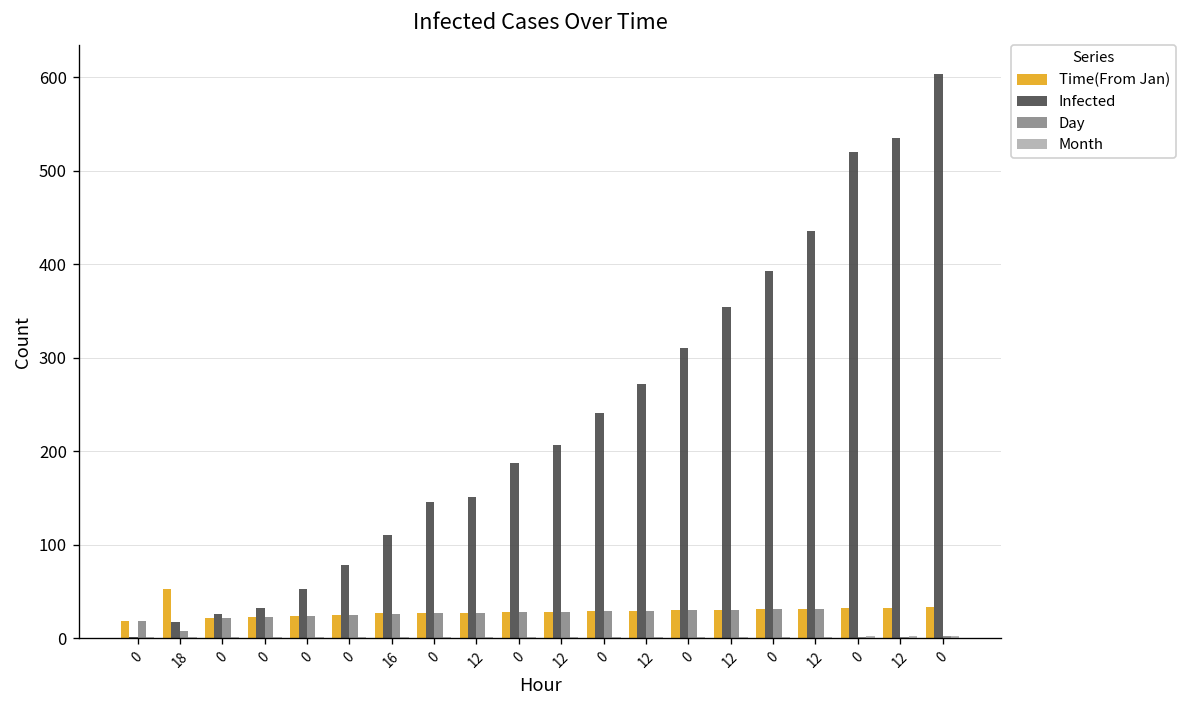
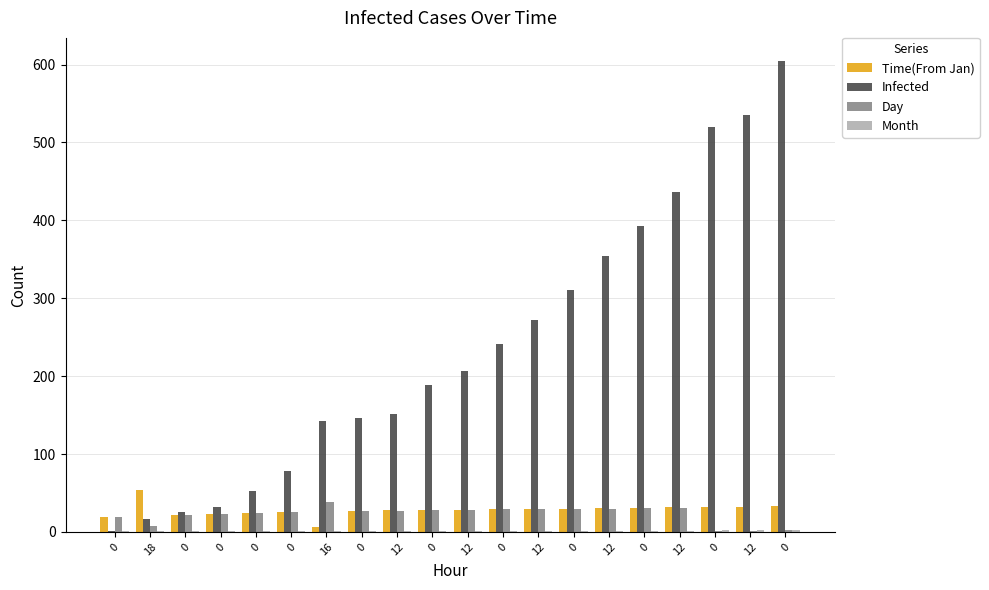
  {
    "Time(From Jan)": {
      "18": 50,
-     "16": 30
+     "16": 10
    },
    "Infected": {
      "18": 20,
-     "16": 110
+     "16": 140
    },
    "Day": {
      "18": 10,
-     "16": 30
+     "16": 40
    }
  }
